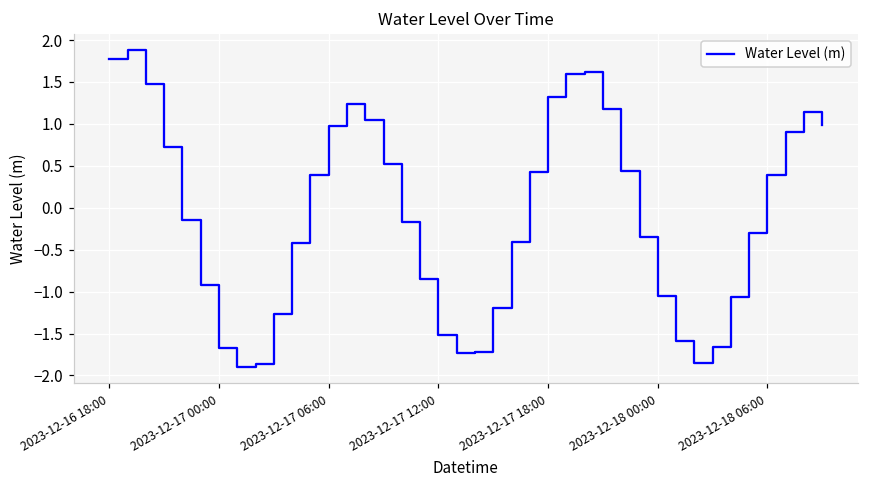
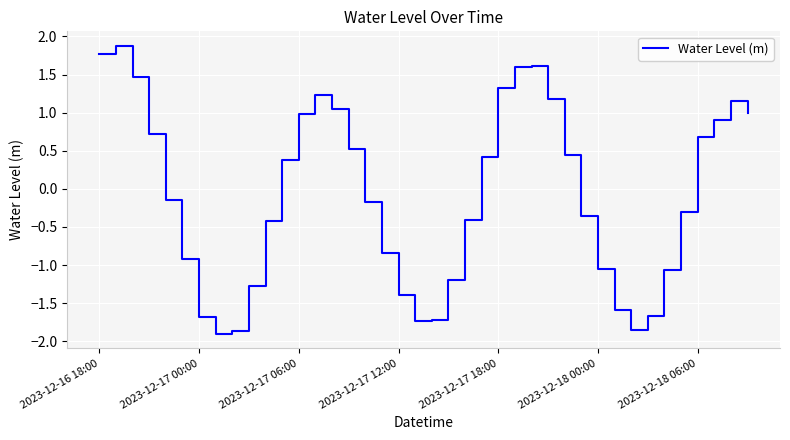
  {
    "2023-12-16 18:00": 1.8,
    "2023-12-17 00:00": -1.7,
    "2023-12-17 06:00": 1.0,
-   "2023-12-17 12:00": -1.5,
+   "2023-12-17 12:00": -1.4,
    "2023-12-17 18:00": 1.3,
    "2023-12-18 00:00": -1.1,
-   "2023-12-18 06:00": 0.4
+   "2023-12-18 06:00": 0.7
  }
